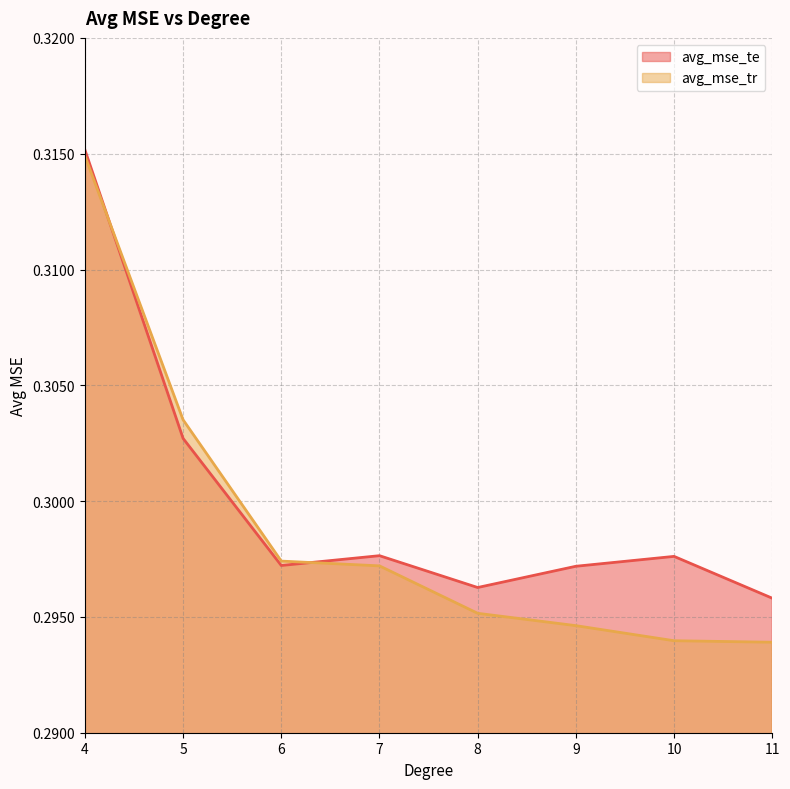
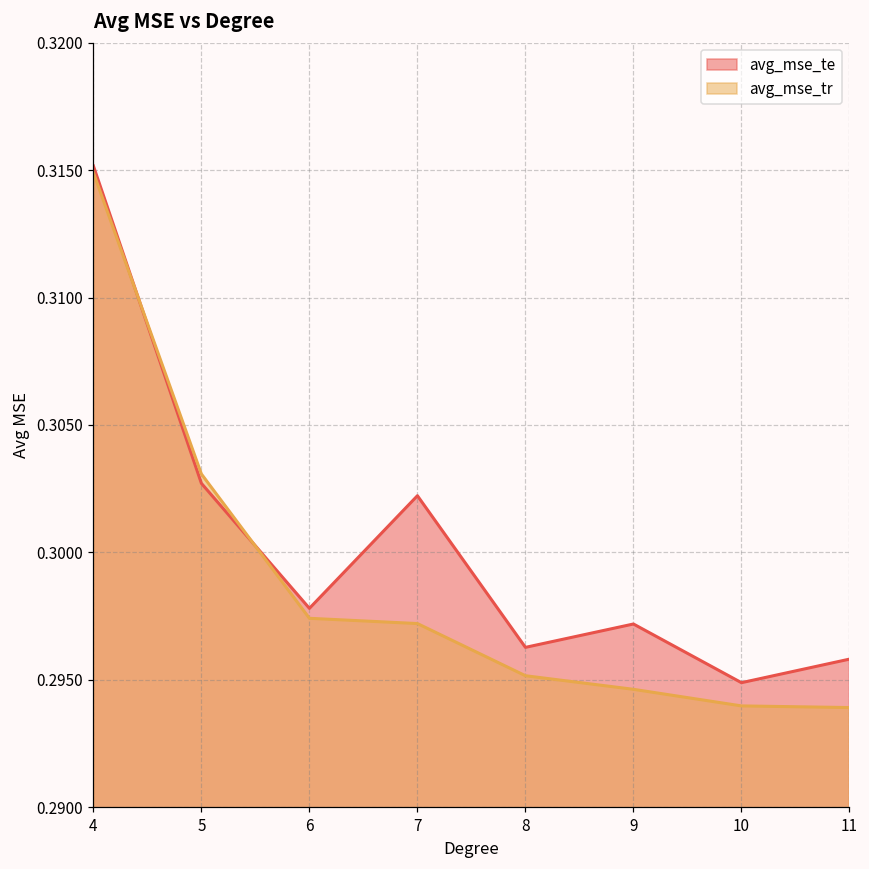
  {
    "avg_mse_te": {
      "4": 0.3152,
      "5": 0.3027,
-     "6": 0.2972,
-     "7": 0.2976,
+     "6": 0.2978,
+     "7": 0.3022,
      "8": 0.2963,
      "9": 0.2972,
-     "10": 0.2976,
+     "10": 0.2949,
      "11": 0.2958
    },
    "avg_mse_tr": {
      "4": 0.3149,
-     "5": 0.3035,
+     "5": 0.3031,
      "6": 0.2974,
      "7": 0.2972,
      "8": 0.2952,
      "9": 0.2946,
      "10": 0.2940,
      "11": 0.2939
    }
  }
